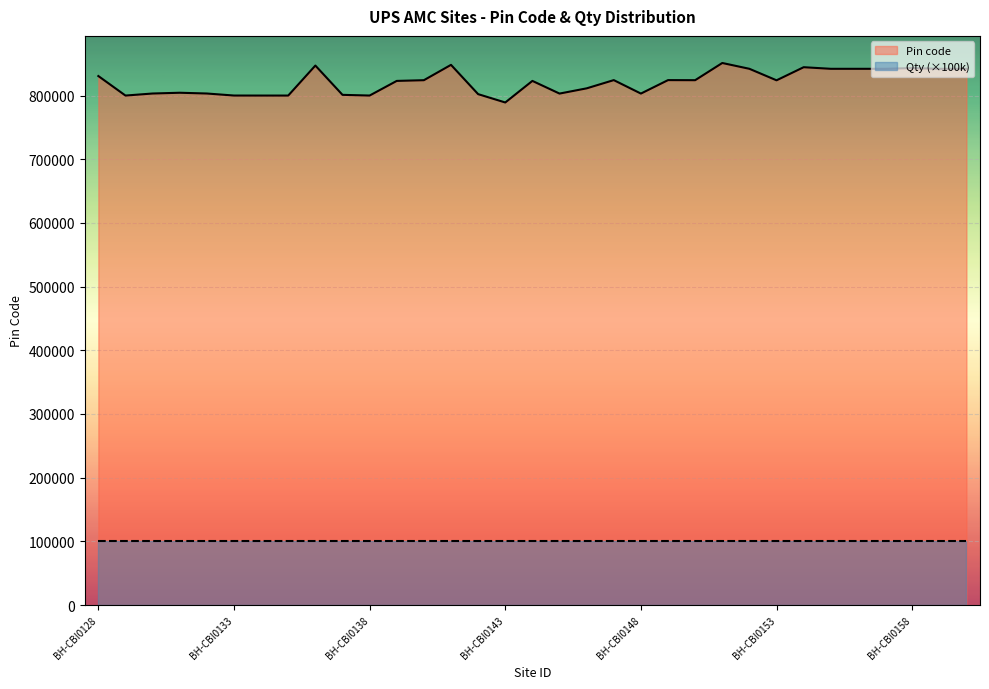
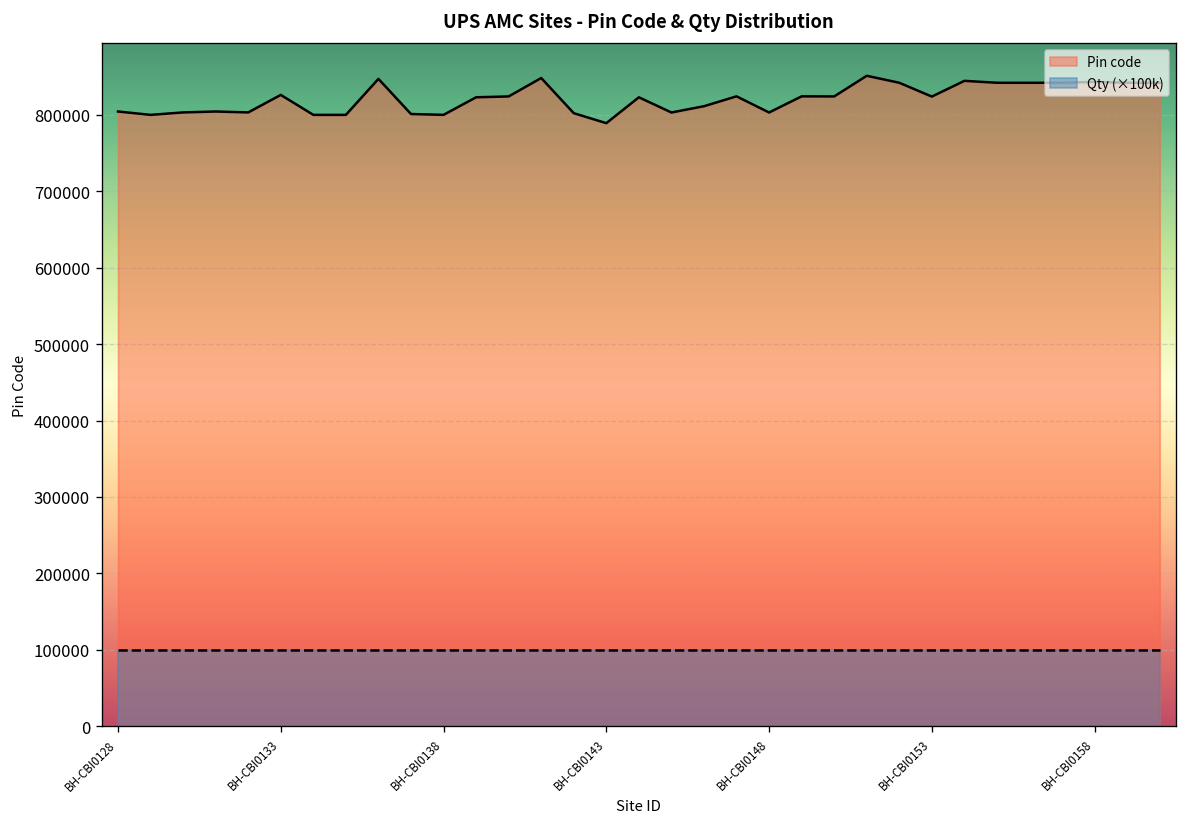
  {
    "Pin code": {
-     "BH-CBI0128": 830000,
-     "BH-CBI0133": 800000,
+     "BH-CBI0128": 800000,
+     "BH-CBI0133": 830000,
      "BH-CBI0138": 800000,
      "BH-CBI0143": 790000,
      "BH-CBI0148": 800000,
      "BH-CBI0153": 820000
    },
    "Qty (×100k)": {
      "BH-CBI0128": 100000,
      "BH-CBI0133": 100000,
      "BH-CBI0138": 100000,
      "BH-CBI0143": 100000,
      "BH-CBI0148": 100000,
      "BH-CBI0153": 100000,
      "BH-CBI0158": 100000
    }
  }
